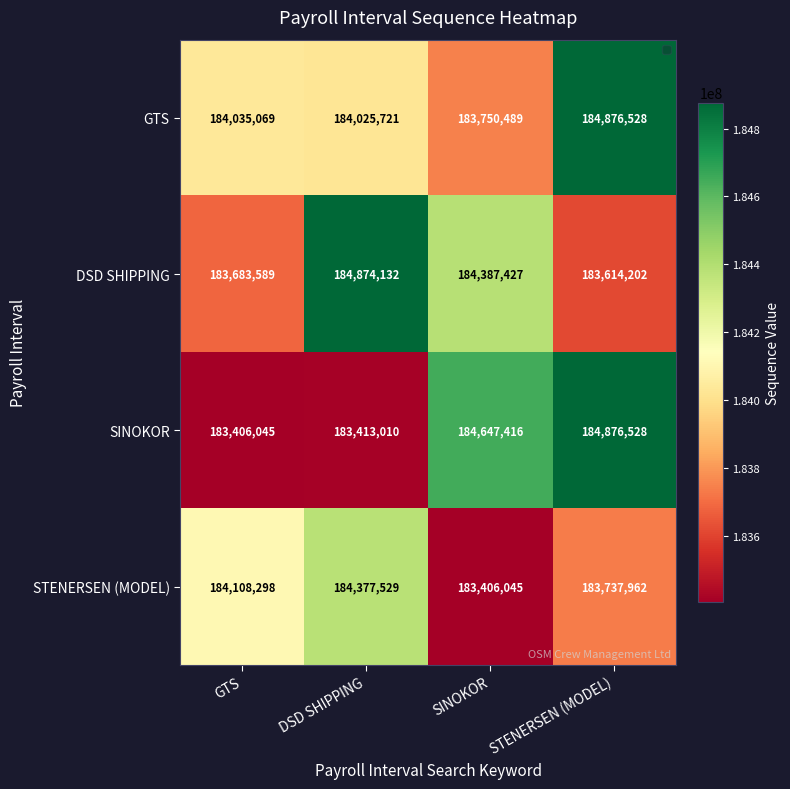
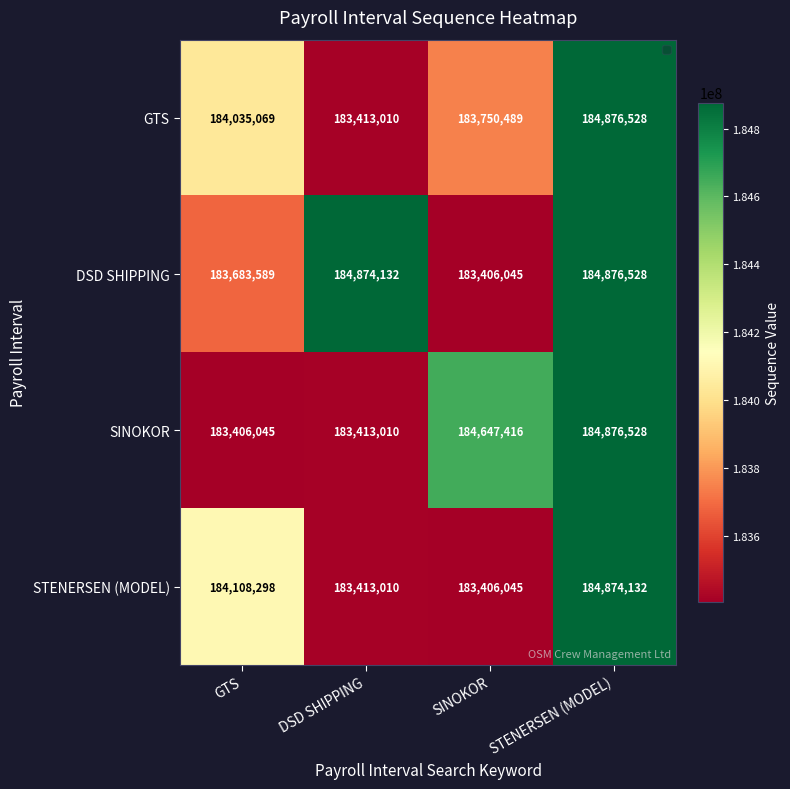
  {
    "GTS": {
      "GTS": "184,035,069",
-     "DSD SHIPPING": "184,025,721",
+     "DSD SHIPPING": "183,413,010",
      "SINOKOR": "183,750,489",
      "STENERSEN (MODEL)": "184,876,528"
    },
    "DSD SHIPPING": {
      "GTS": "183,683,589",
      "DSD SHIPPING": "184,874,132",
-     "SINOKOR": "184,387,427",
-     "STENERSEN (MODEL)": "183,614,202"
+     "SINOKOR": "183,406,045",
+     "STENERSEN (MODEL)": "184,876,528"
    },
    "SINOKOR": {
      "GTS": "183,406,045",
      "DSD SHIPPING": "183,413,010",
      "SINOKOR": "184,647,416",
      "STENERSEN (MODEL)": "184,876,528"
    },
    "STENERSEN (MODEL)": {
      "GTS": "184,108,298",
-     "DSD SHIPPING": "184,377,529",
+     "DSD SHIPPING": "183,413,010",
      "SINOKOR": "183,406,045",
-     "STENERSEN (MODEL)": "183,737,962"
+     "STENERSEN (MODEL)": "184,874,132"
    }
  }
